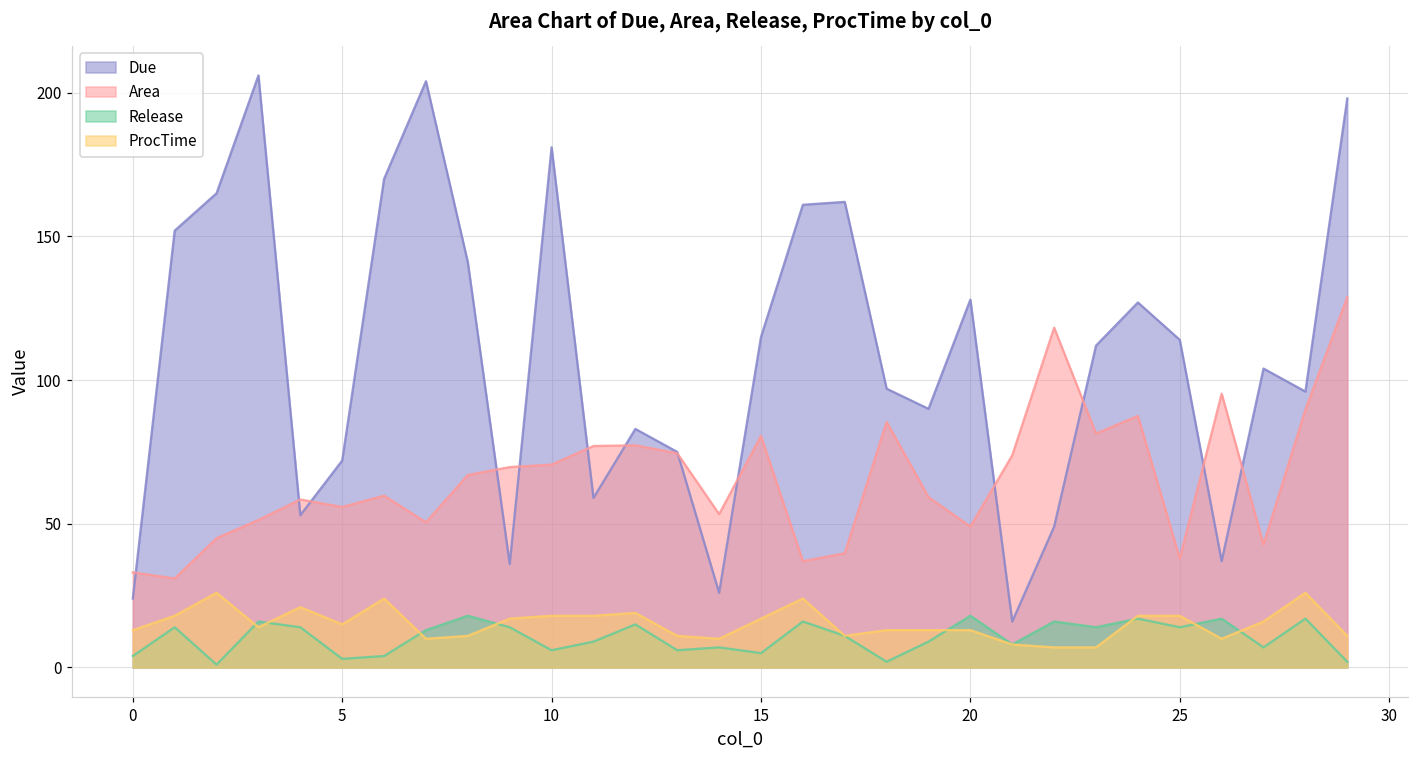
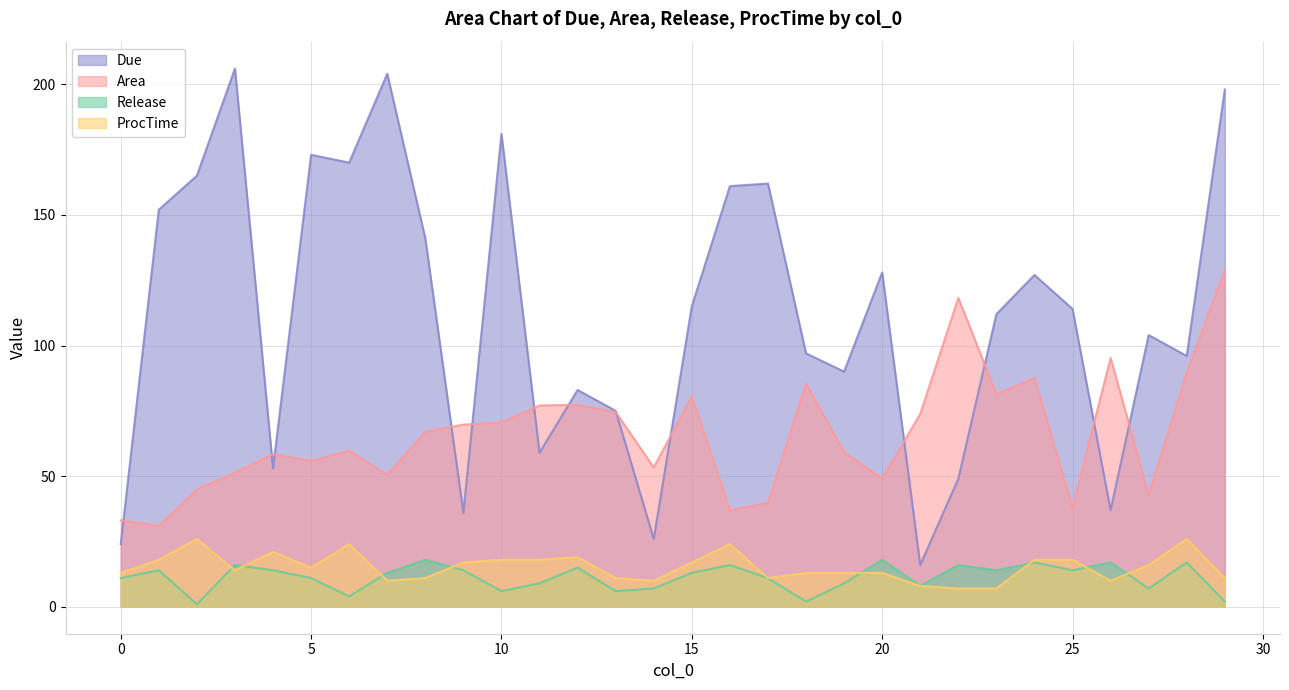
  {
    "Due": {
      "0": 24,
-     "5": 72,
+     "5": 173,
      "10": 181,
      "15": 115,
      "20": 128,
      "25": 114
    },
    "Release": {
-     "0": 4,
-     "5": 3,
+     "0": 11,
+     "5": 11,
      "10": 6,
-     "15": 5,
+     "15": 13,
      "20": 18,
      "25": 14
    }
  }
